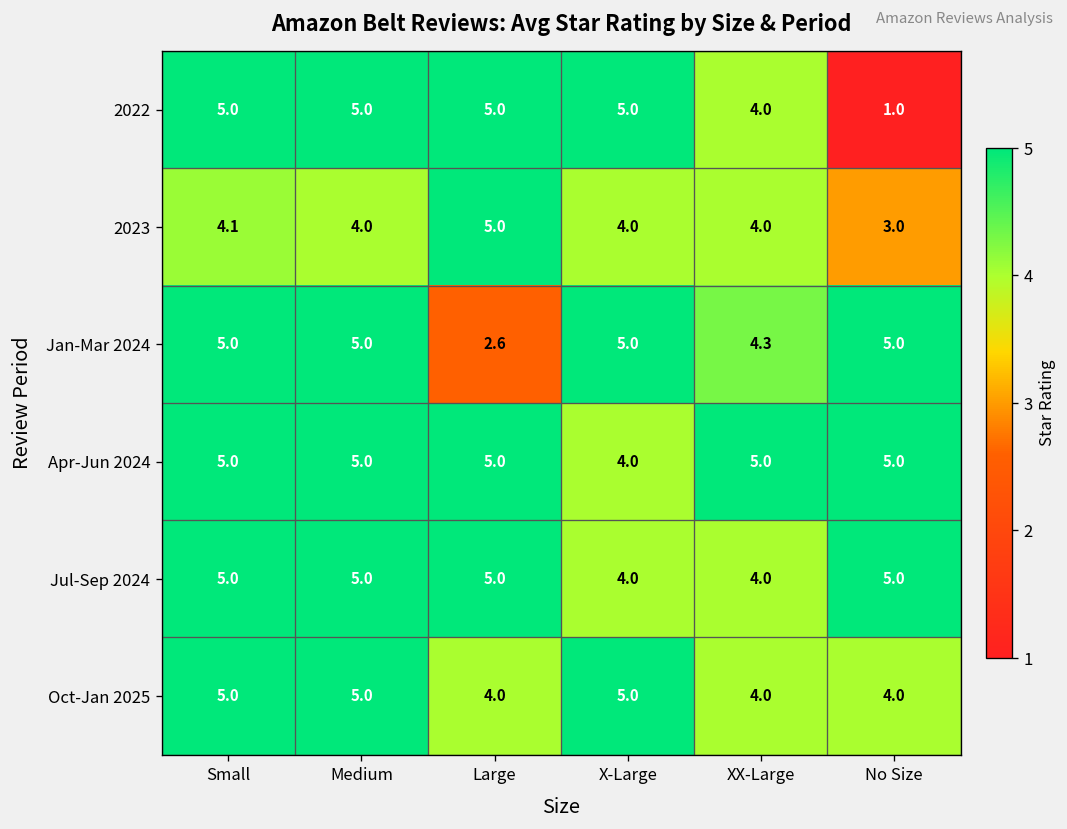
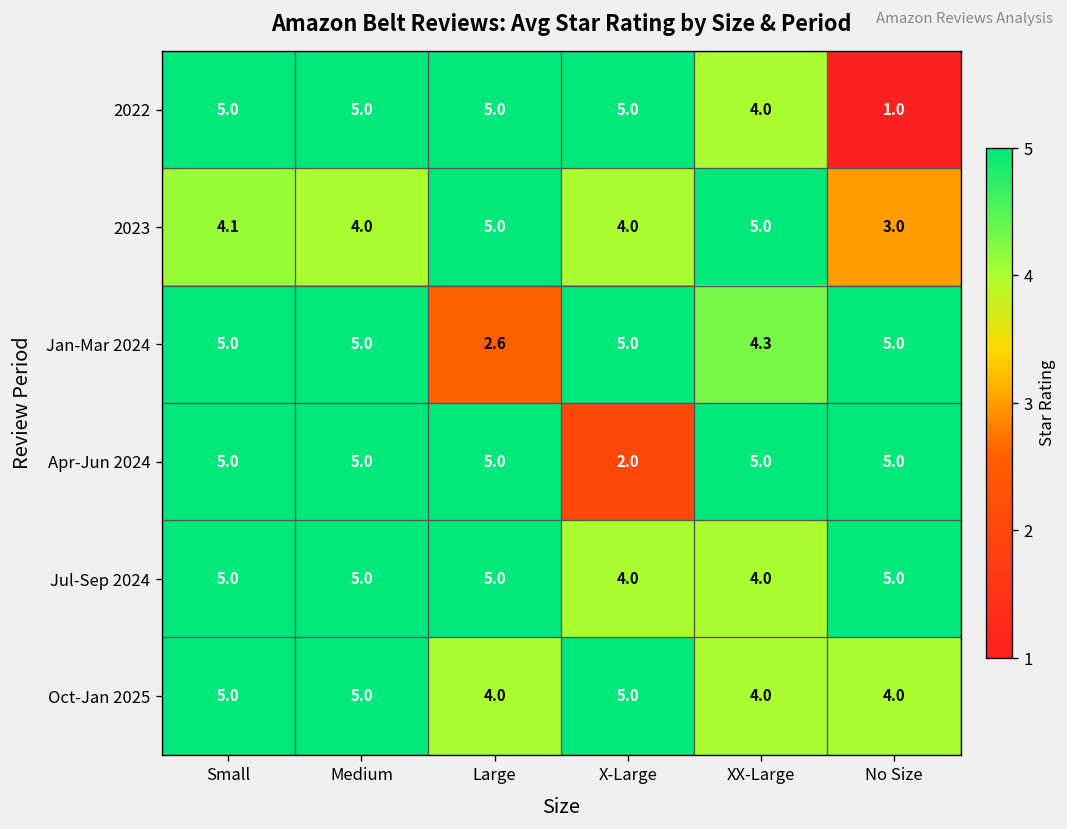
  {
    "2022": {
      "Small": 5.0,
      "Medium": 5.0,
      "Large": 5.0,
      "X-Large": 5.0,
      "XX-Large": 4.0,
      "No Size": 1.0
    },
    "2023": {
      "Small": 4.1,
      "Medium": 4.0,
      "Large": 5.0,
      "X-Large": 4.0,
-     "XX-Large": 4.0,
+     "XX-Large": 5.0,
      "No Size": 3.0
    },
    "Jan-Mar 2024": {
      "Small": 5.0,
      "Medium": 5.0,
      "Large": 2.6,
      "X-Large": 5.0,
      "XX-Large": 4.3,
      "No Size": 5.0
    },
    "Apr-Jun 2024": {
      "Small": 5.0,
      "Medium": 5.0,
      "Large": 5.0,
-     "X-Large": 4.0,
+     "X-Large": 2.0,
      "XX-Large": 5.0,
      "No Size": 5.0
    },
    "Jul-Sep 2024": {
      "Small": 5.0,
      "Medium": 5.0,
      "Large": 5.0,
      "X-Large": 4.0,
      "XX-Large": 4.0,
      "No Size": 5.0
    },
    "Oct-Jan 2025": {
      "Small": 5.0,
      "Medium": 5.0,
      "Large": 4.0,
      "X-Large": 5.0,
      "XX-Large": 4.0,
      "No Size": 4.0
    }
  }
